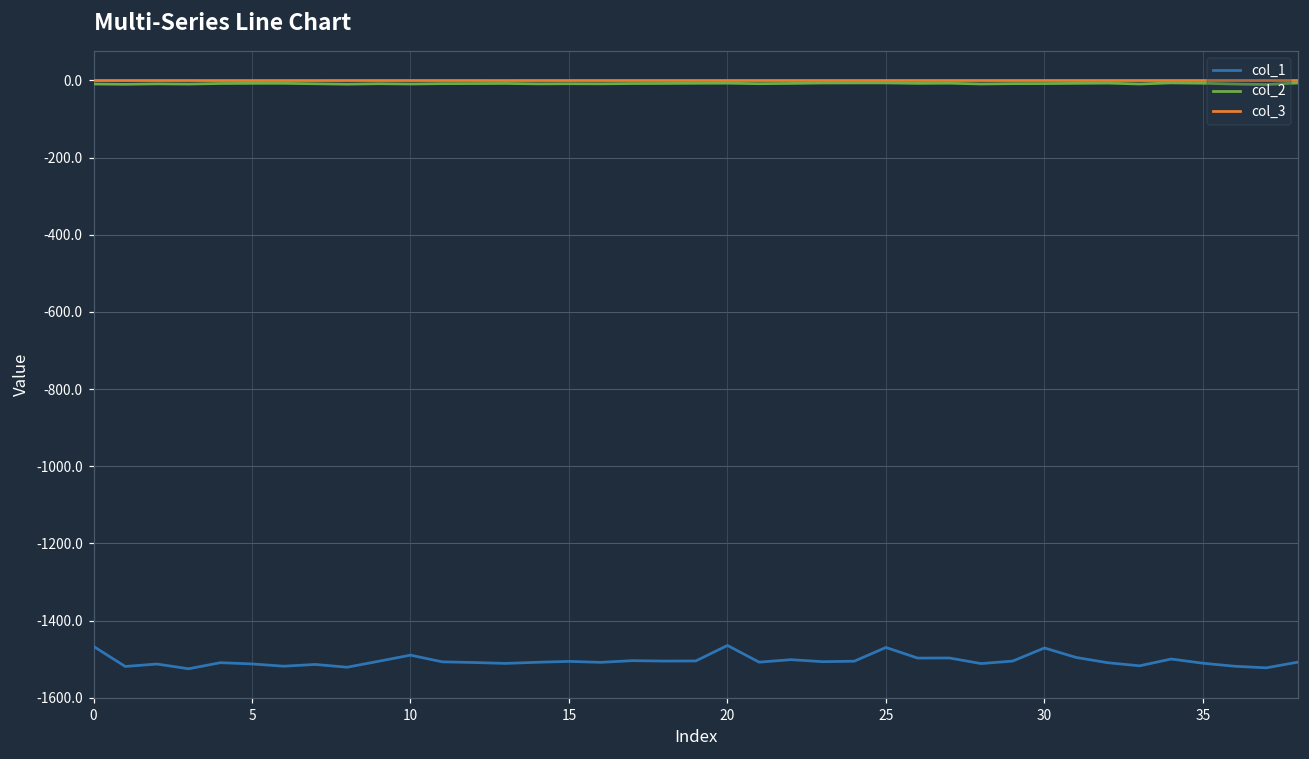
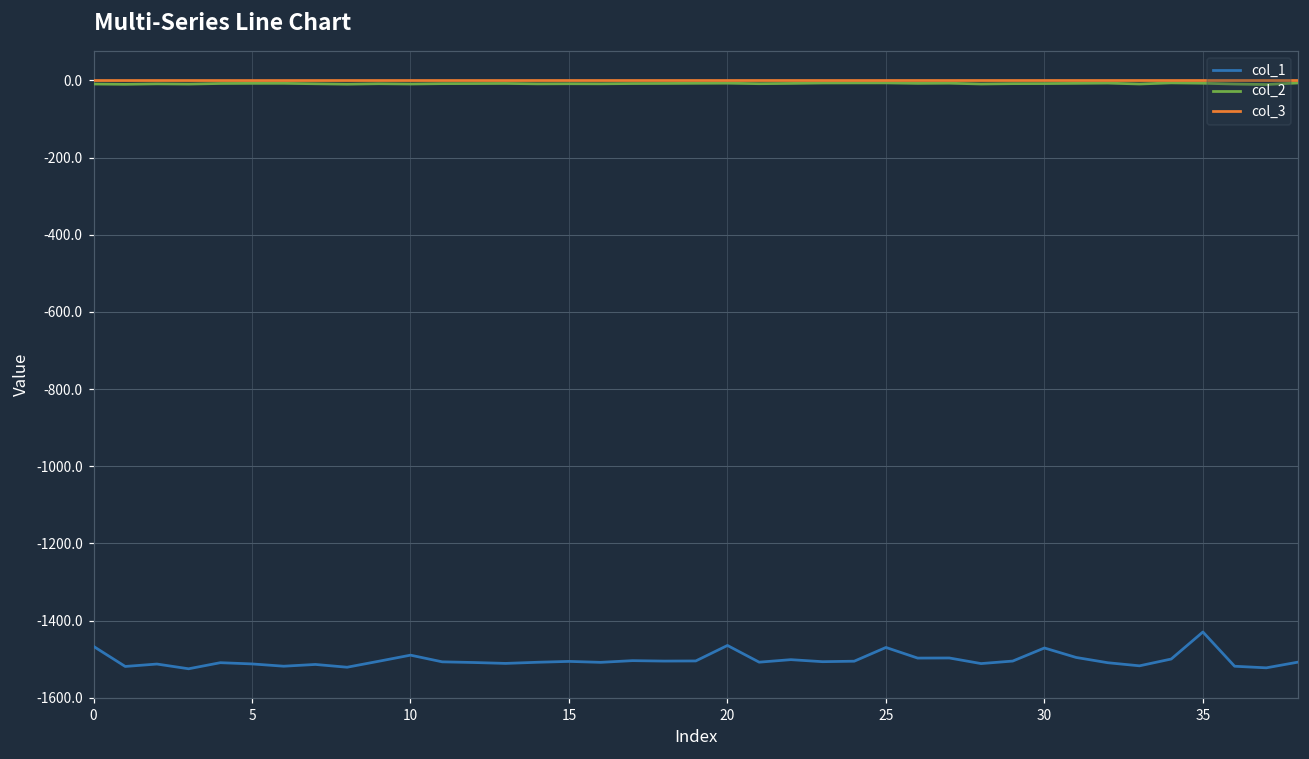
  {
    "col_1": {
      "0": -1470,
      "5": -1510,
      "10": -1490,
      "15": -1510,
      "20": -1460,
      "25": -1470,
      "30": -1470,
-     "35": -1510
+     "35": -1430
    },
    "col_2": {
      "0": -10,
      "5": -10,
      "10": -10,
      "15": -10,
      "30": -10
    },
    "col_3": {
      "0": 0,
      "5": 0,
      "10": 0,
      "15": 0,
      "30": 0
    }
  }
